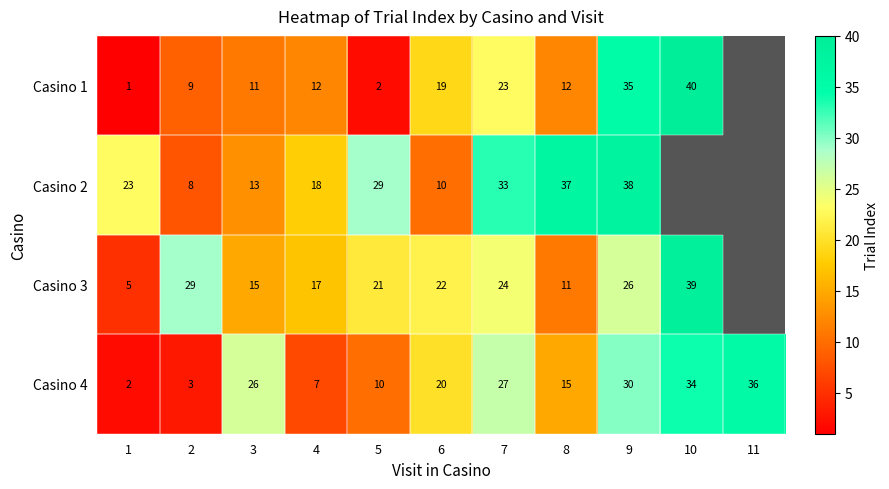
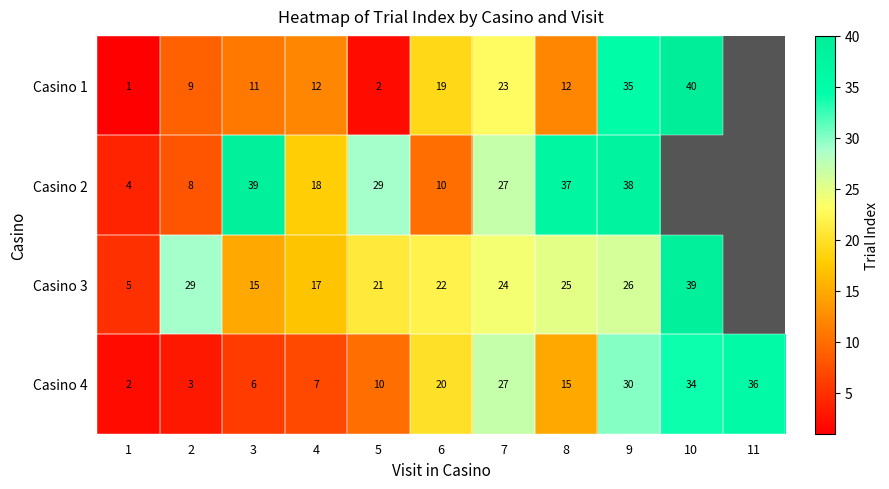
  {
    "Casino 1": {
      "1": 1,
      "2": 9,
      "3": 11,
      "4": 12,
      "5": 2,
      "6": 19,
      "7": 23,
      "8": 12,
      "9": 35,
      "10": 40
    },
    "Casino 2": {
-     "1": 23,
+     "1": 4,
      "2": 8,
-     "3": 13,
+     "3": 39,
      "4": 18,
      "5": 29,
      "6": 10,
-     "7": 33,
+     "7": 27,
      "8": 37,
      "9": 38
    },
    "Casino 3": {
      "1": 5,
      "2": 29,
      "3": 15,
      "4": 17,
      "5": 21,
      "6": 22,
      "7": 24,
-     "8": 11,
+     "8": 25,
      "9": 26,
      "10": 39
    },
    "Casino 4": {
      "1": 2,
      "2": 3,
-     "3": 26,
+     "3": 6,
      "4": 7,
      "5": 10,
      "6": 20,
      "7": 27,
      "8": 15,
      "9": 30,
      "10": 34,
      "11": 36
    }
  }
